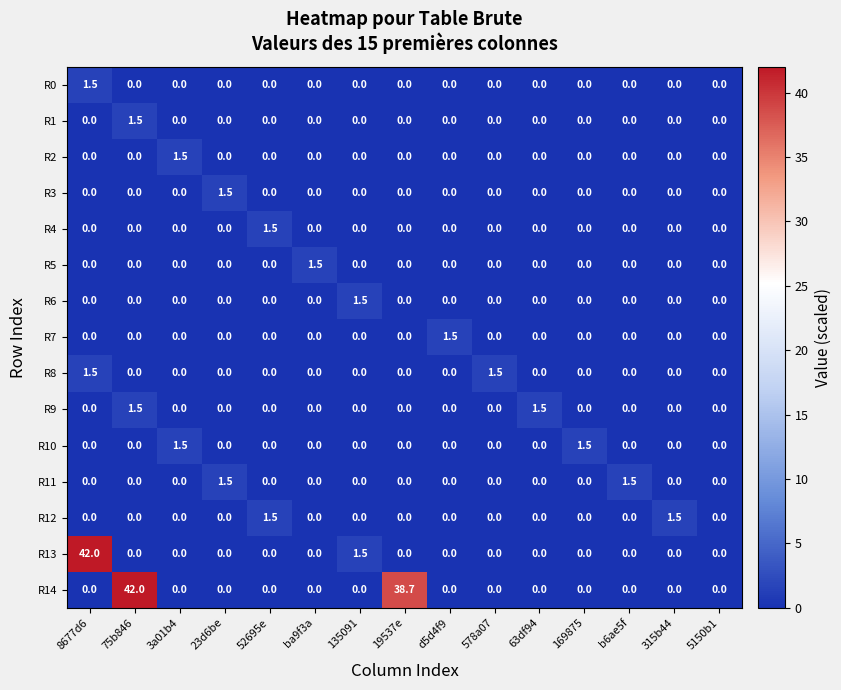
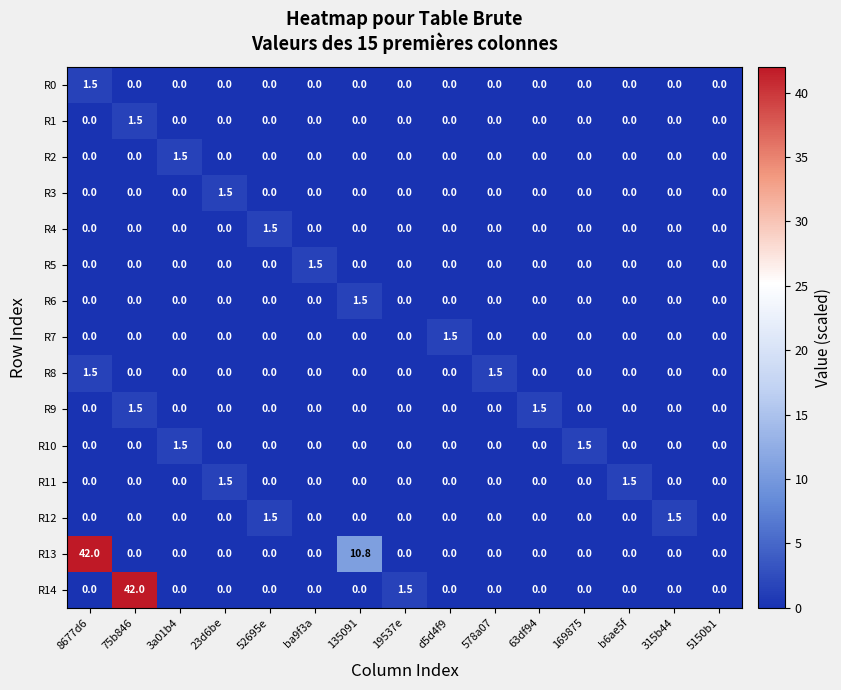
  {
    "R13": {
      "8677d6": 42.0,
      "75b846": 0.0,
      "3a01b4": 0.0,
      "23d6be": 0.0,
      "52695e": 0.0,
      "ba9f3a": 0.0,
-     "135091": 1.5,
+     "135091": 10.8,
      "19537e": 0.0,
      "d5d4f9": 0.0,
      "578a07": 0.0,
      "63df94": 0.0,
      "169875": 0.0,
      "b6ae5f": 0.0,
      "315b44": 0.0,
      "5150b1": 0.0
    },
    "R14": {
      "8677d6": 0.0,
      "75b846": 42.0,
      "3a01b4": 0.0,
      "23d6be": 0.0,
      "52695e": 0.0,
      "ba9f3a": 0.0,
      "135091": 0.0,
-     "19537e": 38.7,
+     "19537e": 1.5,
      "d5d4f9": 0.0,
      "578a07": 0.0,
      "63df94": 0.0,
      "169875": 0.0,
      "b6ae5f": 0.0,
      "315b44": 0.0,
      "5150b1": 0.0
    }
  }
